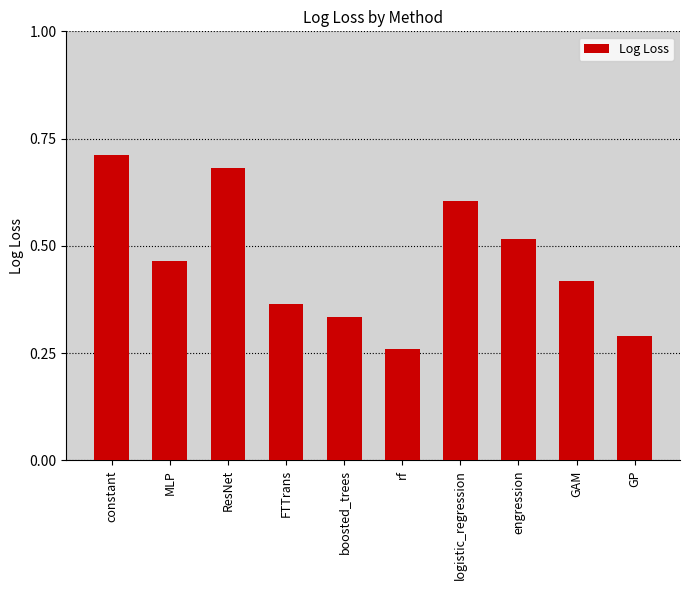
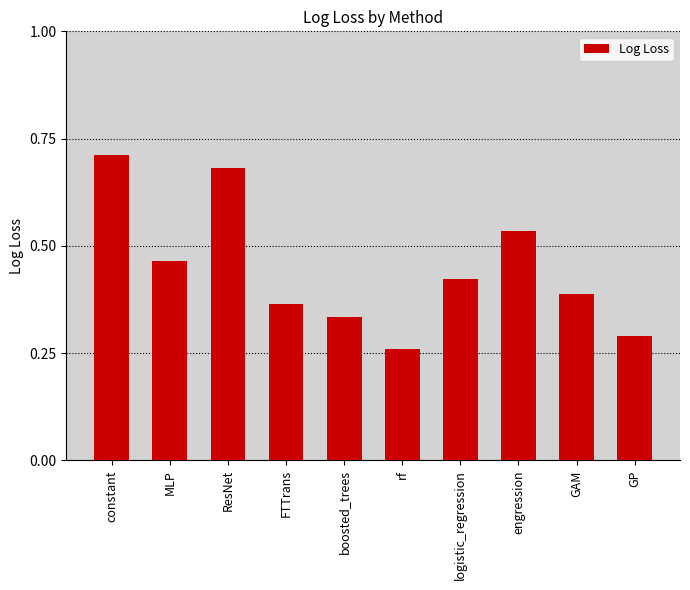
  {
    "constant": 0.71,
    "MLP": 0.46,
    "ResNet": 0.68,
    "FTTrans": 0.36,
    "boosted_trees": 0.33,
    "rf": 0.26,
-   "logistic_regression": 0.61,
-   "engression": 0.52,
-   "GAM": 0.42,
+   "logistic_regression": 0.42,
+   "engression": 0.54,
+   "GAM": 0.39,
    "GP": 0.29
  }
